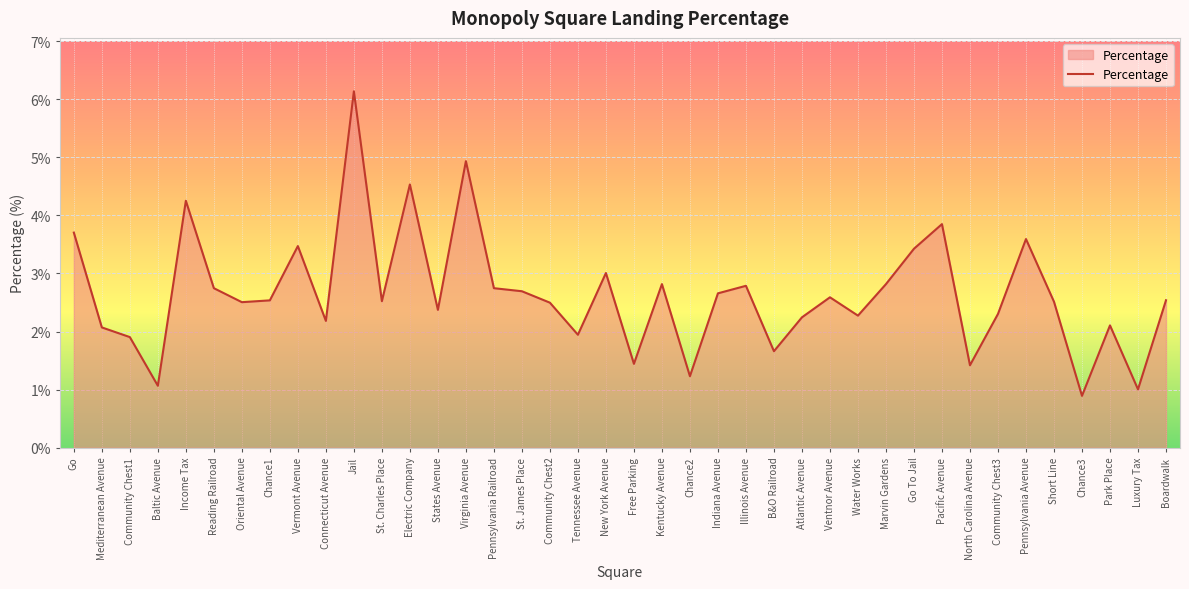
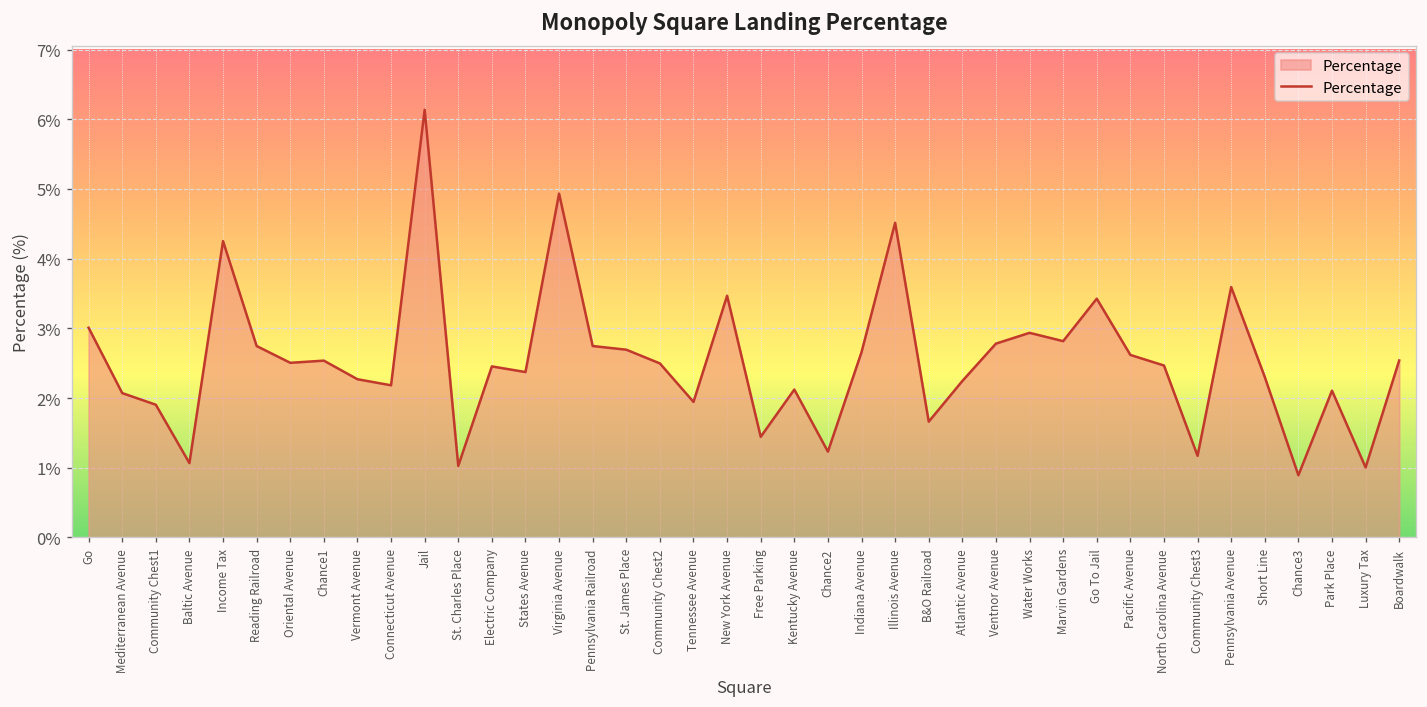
  {
-   "Go": "3.7%",
+   "Go": "3.0%",
    "Mediterranean Avenue": "2.1%",
    "Community Chest1": "1.9%",
    "Baltic Avenue": "1.1%",
    "Income Tax": "4.3%",
    "Reading Railroad": "2.7%",
    "Oriental Avenue": "2.5%",
    "Chance1": "2.5%",
-   "Vermont Avenue": "3.5%",
+   "Vermont Avenue": "2.3%",
    "Connecticut Avenue": "2.2%",
    "Jail": "6.1%",
-   "St. Charles Place": "2.5%",
-   "Electric Company": "4.5%",
+   "St. Charles Place": "1.0%",
+   "Electric Company": "2.5%",
    "States Avenue": "2.4%",
    "Virginia Avenue": "4.9%",
    "Pennsylvania Railroad": "2.7%",
    "St. James Place": "2.7%",
    "Community Chest2": "2.5%",
    "Tennessee Avenue": "1.9%",
-   "New York Avenue": "3.0%",
+   "New York Avenue": "3.5%",
    "Free Parking": "1.4%",
-   "Kentucky Avenue": "2.8%",
+   "Kentucky Avenue": "2.1%",
    "Chance2": "1.2%",
    "Indiana Avenue": "2.7%",
-   "Illinois Avenue": "2.8%",
+   "Illinois Avenue": "4.5%",
    "B&O Railroad": "1.7%",
    "Atlantic Avenue": "2.2%",
-   "Ventnor Avenue": "2.6%",
-   "Water Works": "2.3%",
+   "Ventnor Avenue": "2.8%",
+   "Water Works": "2.9%",
    "Marvin Gardens": "2.8%",
    "Go To Jail": "3.4%",
-   "Pacific Avenue": "3.8%",
-   "North Carolina Avenue": "1.4%",
-   "Community Chest3": "2.3%",
+   "Pacific Avenue": "2.6%",
+   "North Carolina Avenue": "2.5%",
+   "Community Chest3": "1.2%",
    "Pennsylvania Avenue": "3.6%",
-   "Short Line": "2.5%",
+   "Short Line": "2.3%",
    "Chance3": "0.9%",
    "Park Place": "2.1%",
    "Luxury Tax": "1.0%",
    "Boardwalk": "2.5%"
  }
